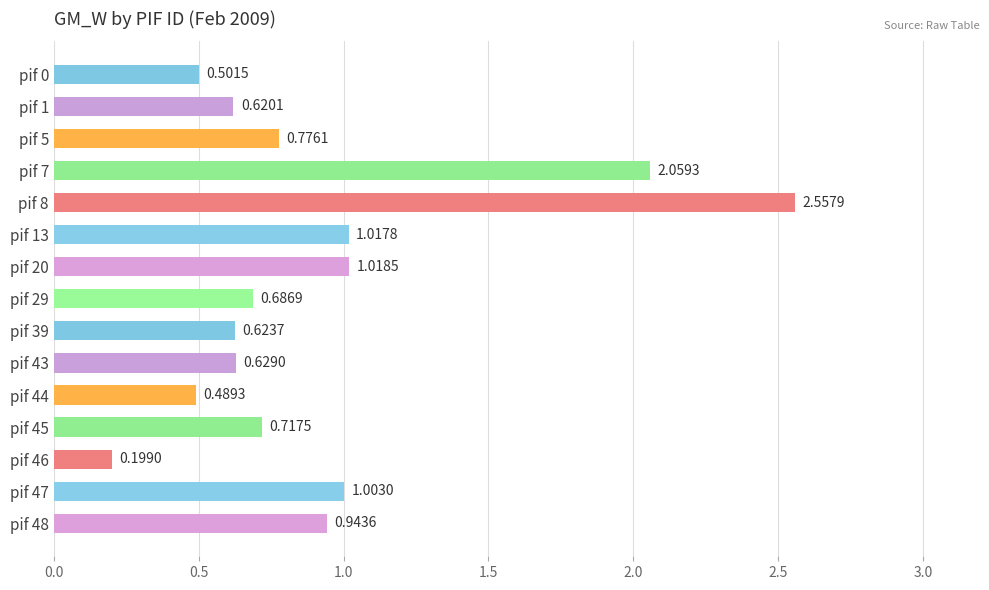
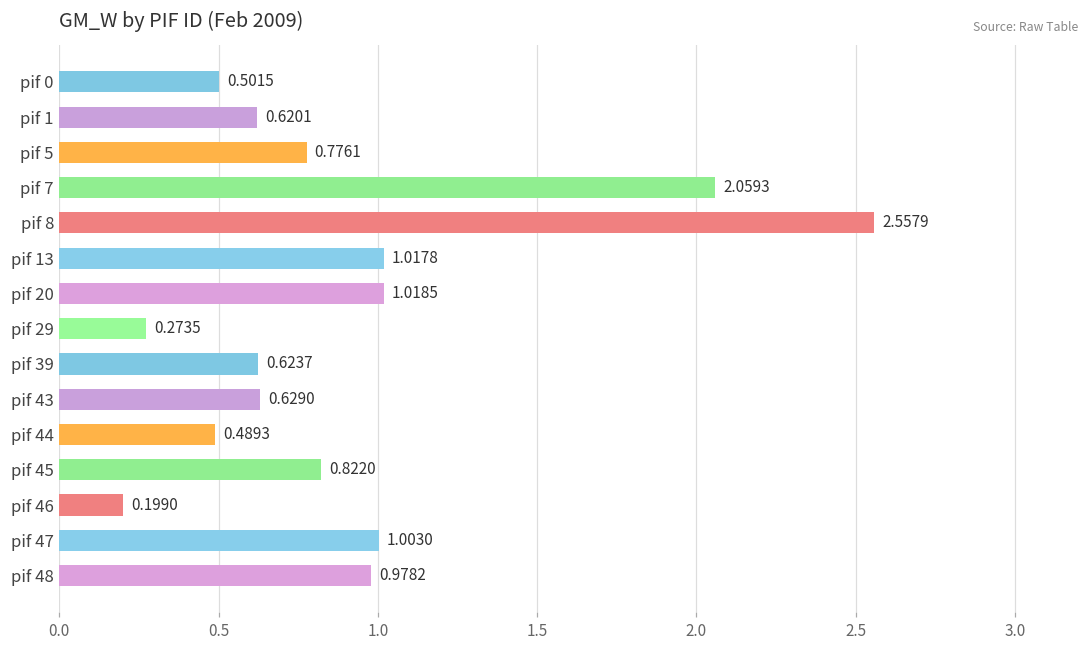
  {
    "pif 0": 0.5015,
    "pif 1": 0.6201,
    "pif 5": 0.7761,
    "pif 7": 2.0593,
    "pif 8": 2.5579,
    "pif 13": 1.0178,
    "pif 20": 1.0185,
-   "pif 29": 0.6869,
+   "pif 29": 0.2735,
    "pif 39": 0.6237,
    "pif 43": 0.6290,
    "pif 44": 0.4893,
-   "pif 45": 0.7175,
+   "pif 45": 0.8220,
    "pif 46": 0.1990,
    "pif 47": 1.0030,
-   "pif 48": 0.9436
+   "pif 48": 0.9782
  }
